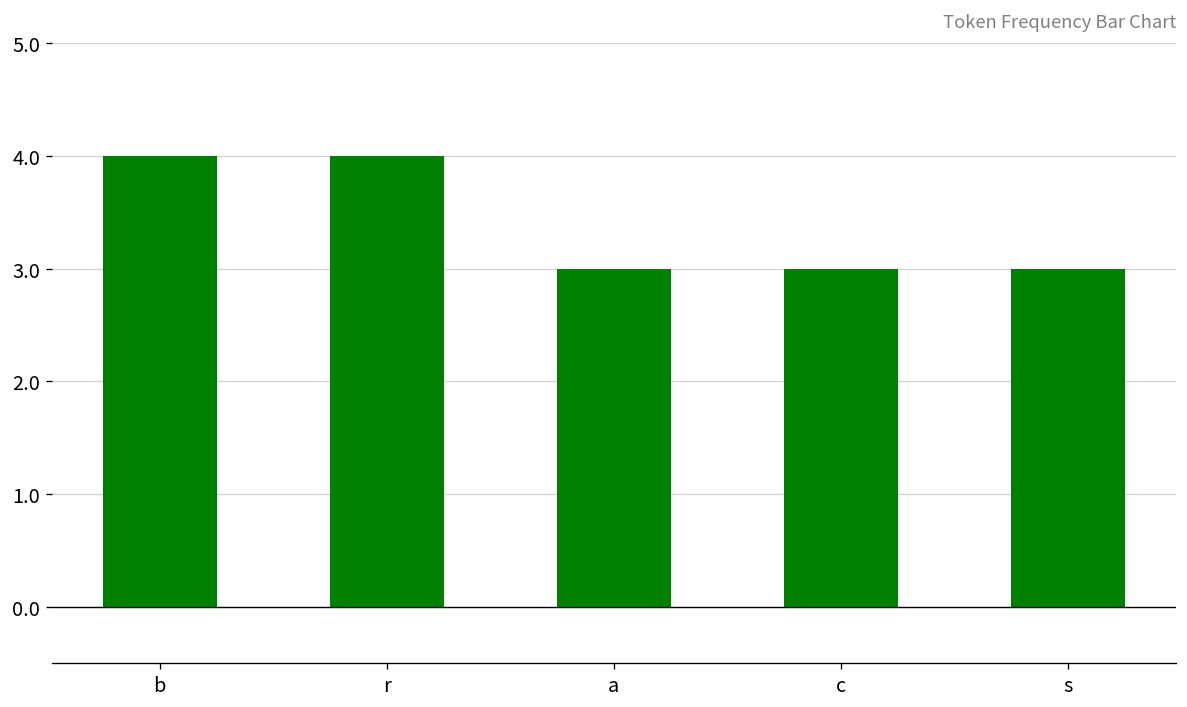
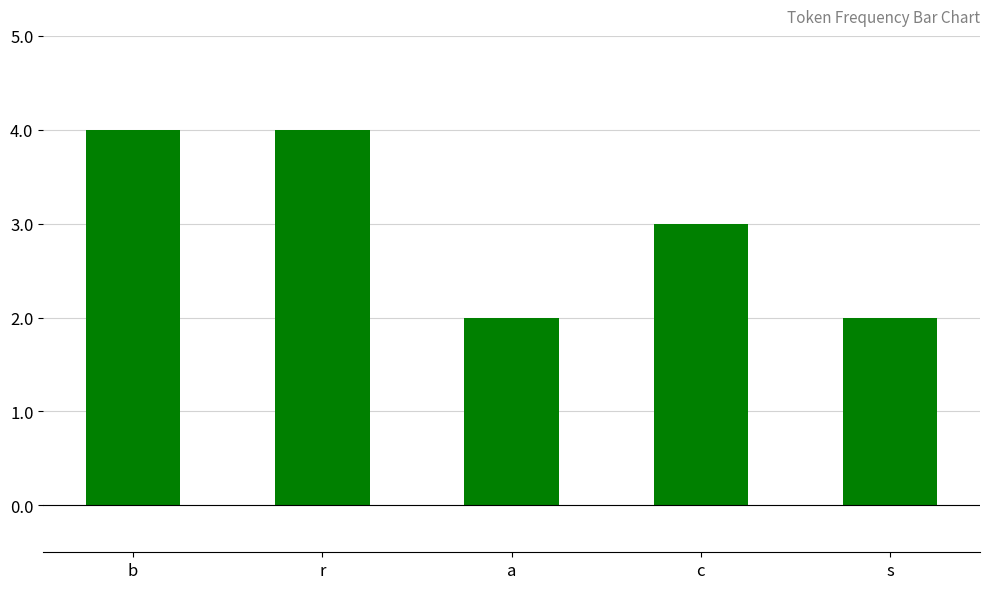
  {
    "b": 4,
    "r": 4,
-   "a": 3,
+   "a": 2,
    "c": 3,
-   "s": 3
+   "s": 2
  }
